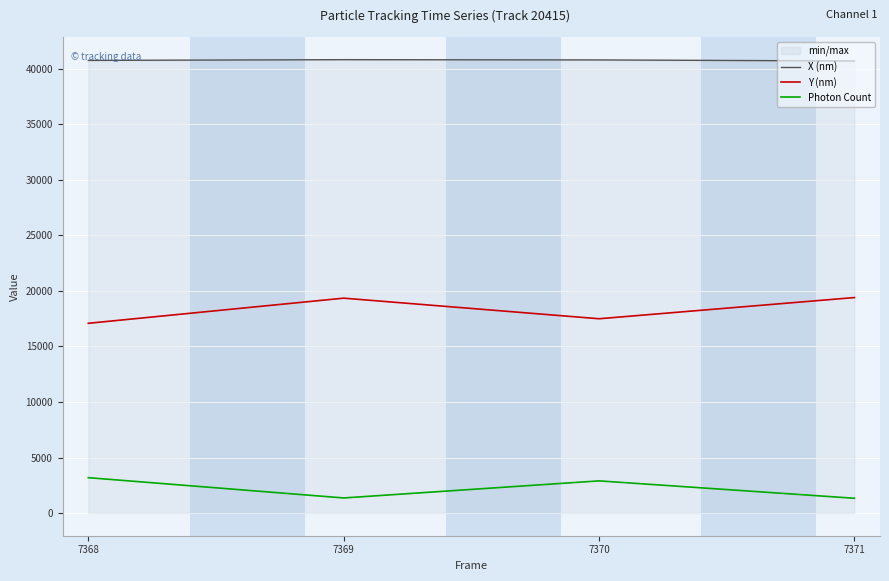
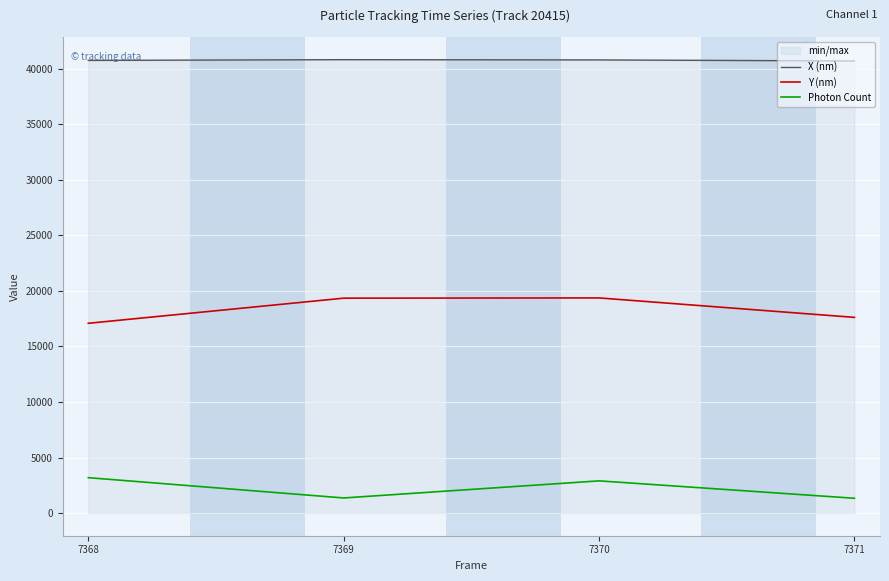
  {
    "min/max": {
      "7368": 40800,
      "7369": 40800,
      "7370": 40800
    },
    "Y (nm)": {
      "7368": 17100,
      "7369": 19400,
-     "7370": 17500,
-     "7371": 19400
+     "7370": 19400,
+     "7371": 17600
    },
    "Photon Count": {
      "7368": 3200,
      "7369": 1400,
      "7370": 2900,
      "7371": 1300
    }
  }
